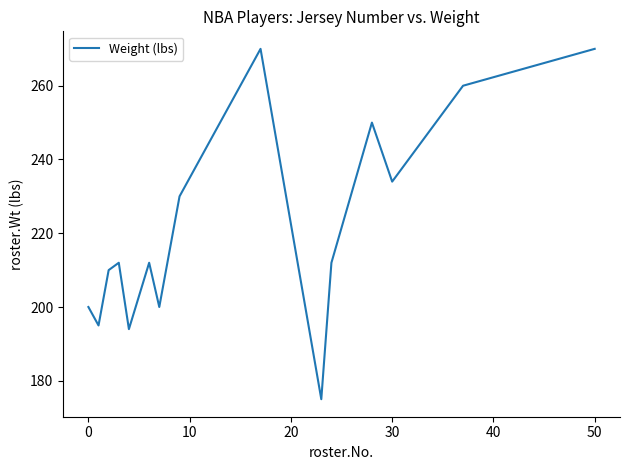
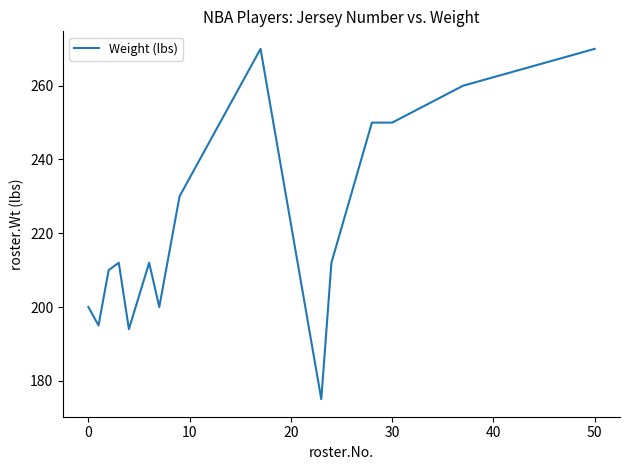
  {
    "0": 200,
-   "30": 234,
+   "30": 250,
    "50": 270
  }
